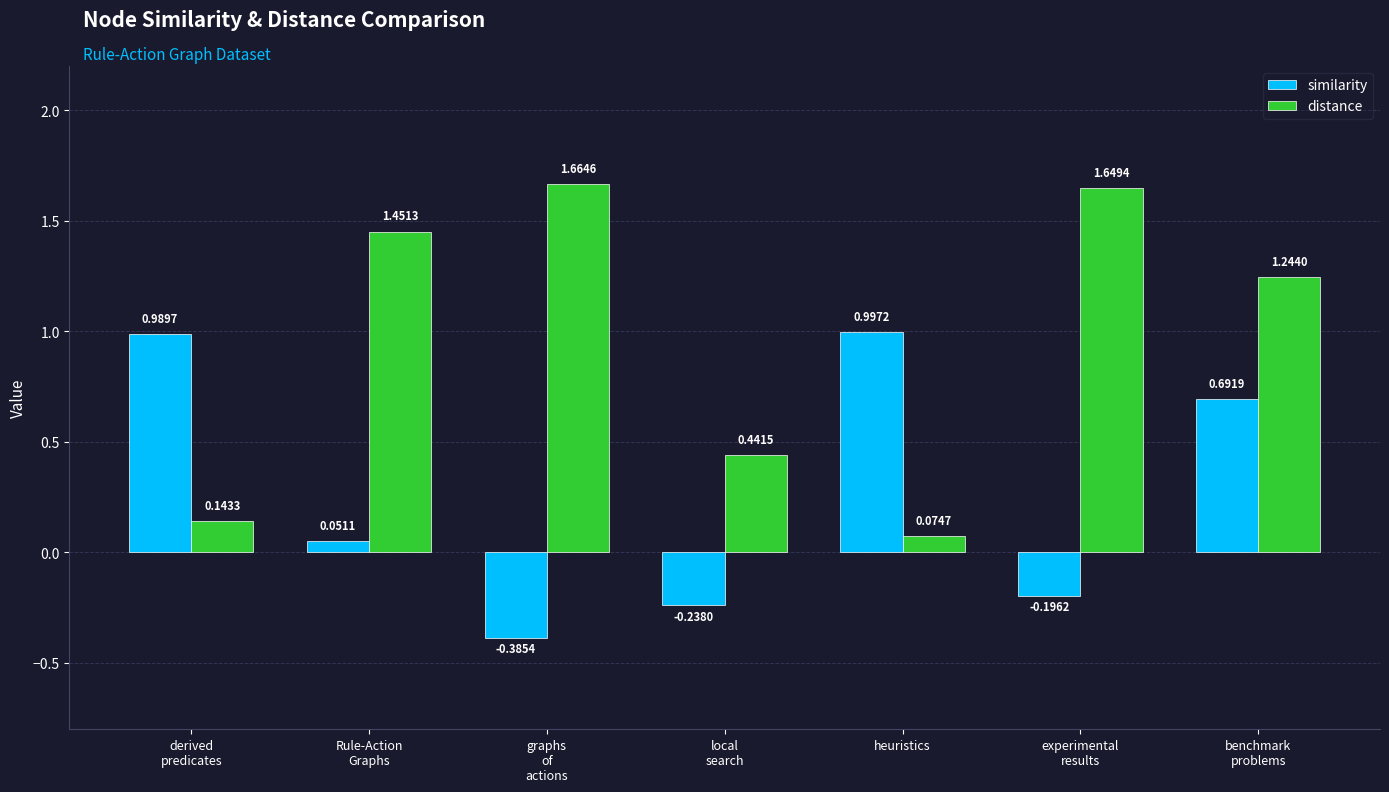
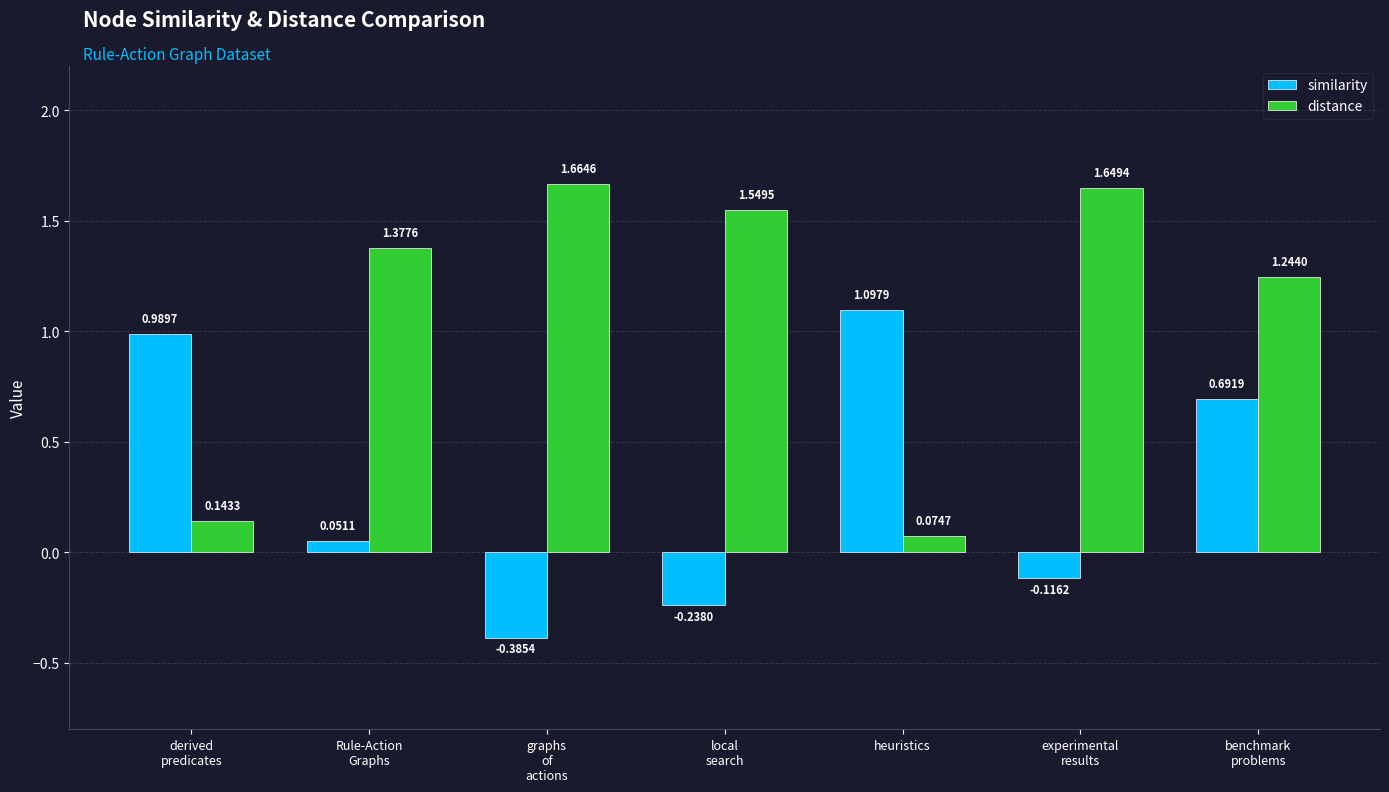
  {
    "similarity": {
      "derived predicates": 0.9897,
      "Rule-Action Graphs": 0.0511,
      "graphs of actions": -0.3854,
      "local search": -0.2380,
-     "heuristics": 0.9972,
-     "experimental results": -0.1962,
+     "heuristics": 1.0979,
+     "experimental results": -0.1162,
      "benchmark problems": 0.6919
    },
    "distance": {
      "derived predicates": 0.1433,
-     "Rule-Action Graphs": 1.4513,
+     "Rule-Action Graphs": 1.3776,
      "graphs of actions": 1.6646,
-     "local search": 0.4415,
+     "local search": 1.5495,
      "heuristics": 0.0747,
      "experimental results": 1.6494,
      "benchmark problems": 1.2440
    }
  }
